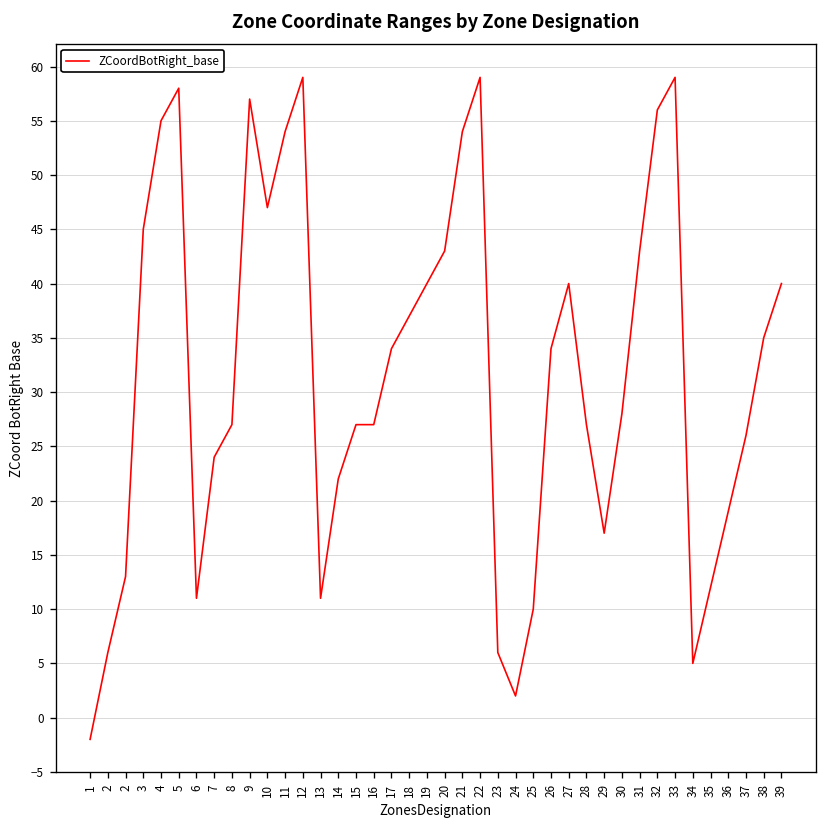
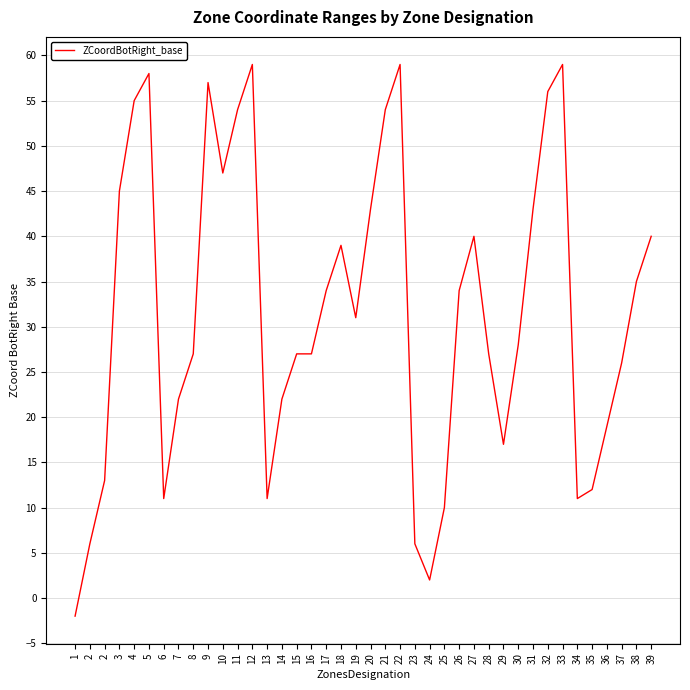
  {
    "1": -2,
    "3": 45,
    "4": 55,
    "5": 58,
    "6": 11,
-   "7": 24,
+   "7": 22,
    "8": 27,
    "9": 57,
    "10": 47,
    "11": 54,
    "12": 59,
    "13": 11,
    "14": 22,
    "15": 27,
    "16": 27,
    "17": 34,
-   "18": 37,
-   "19": 40,
+   "18": 39,
+   "19": 31,
    "20": 43,
    "21": 54,
    "22": 59,
    "23": 6,
    "24": 2,
    "25": 10,
    "26": 34,
    "27": 40,
    "28": 27,
    "29": 17,
    "30": 28,
    "31": 43,
    "32": 56,
    "33": 59,
-   "34": 5,
+   "34": 11,
    "35": 12,
    "36": 19,
    "37": 26,
    "38": 35,
    "39": 40
  }
